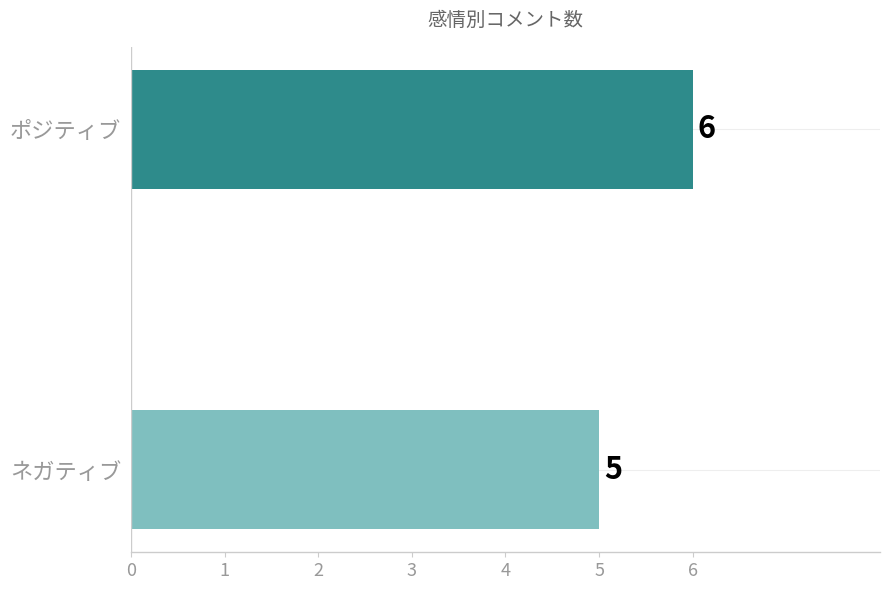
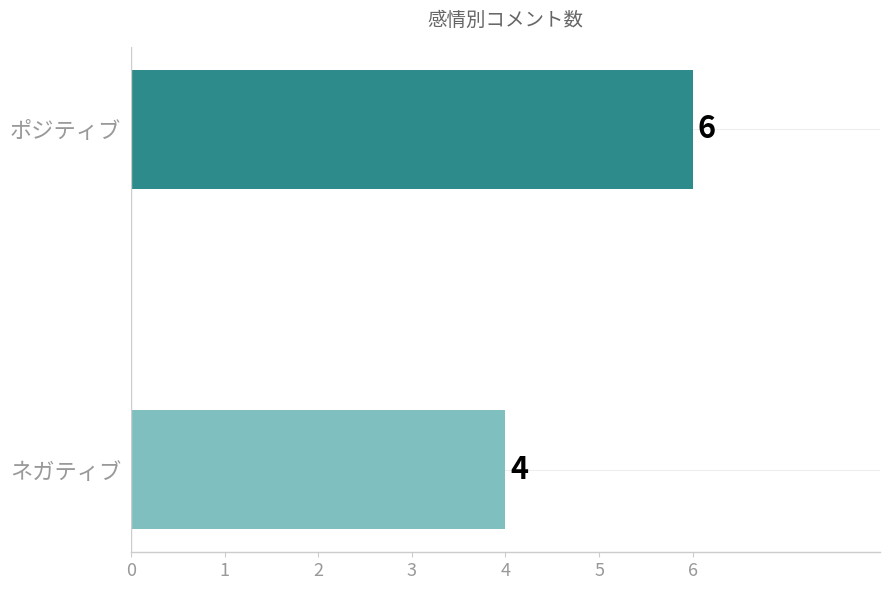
  {
    "ポジティブ": 6,
-   "ネガティブ": 5
+   "ネガティブ": 4
  }
